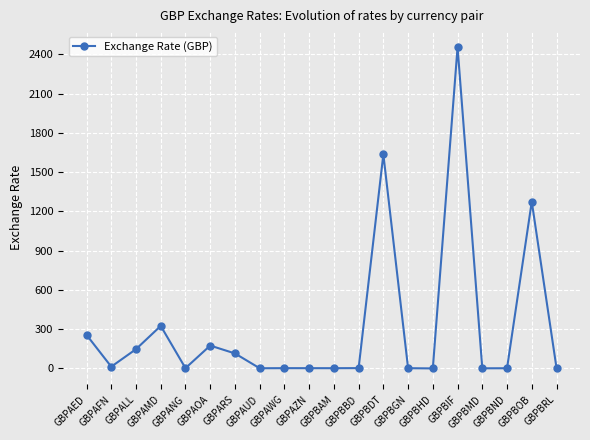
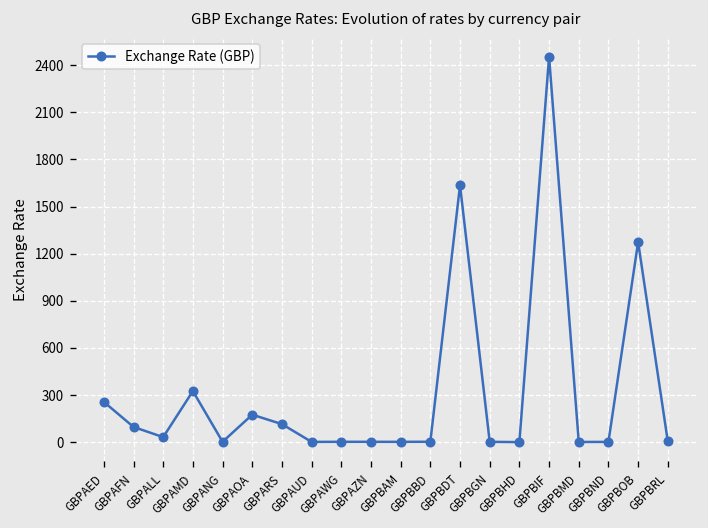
  {
    "GBPAED": 260,
-   "GBPAFN": 10,
-   "GBPALL": 150,
+   "GBPAFN": 100,
+   "GBPALL": 30,
    "GBPAMD": 330,
    "GBPANG": 0,
    "GBPAOA": 180,
    "GBPARS": 110,
    "GBPAUD": 0,
    "GBPAWG": 0,
    "GBPAZN": 0,
    "GBPBAM": 0,
    "GBPBBD": 0,
    "GBPBDT": 1640,
    "GBPBGN": 0,
    "GBPBHD": 0,
    "GBPBIF": 2450,
    "GBPBMD": 0,
    "GBPBND": 0,
    "GBPBOB": 1270,
    "GBPBRL": 0
  }
